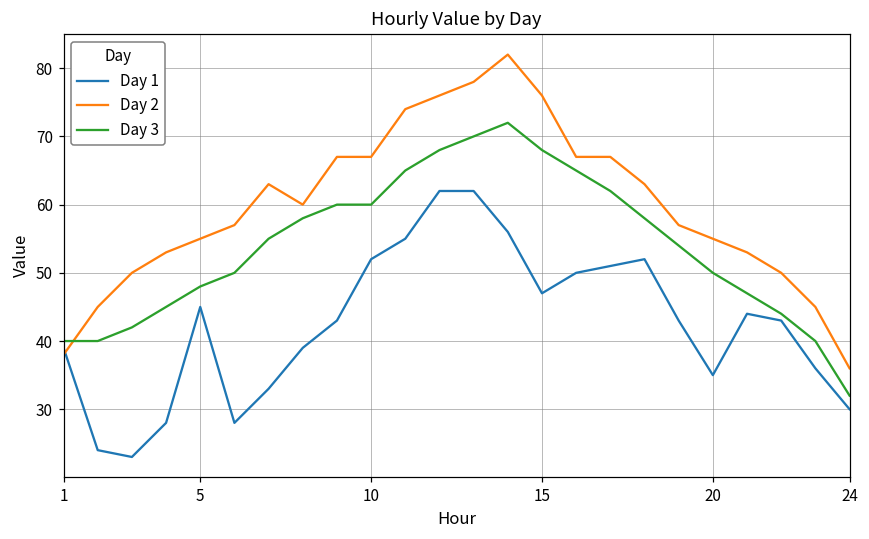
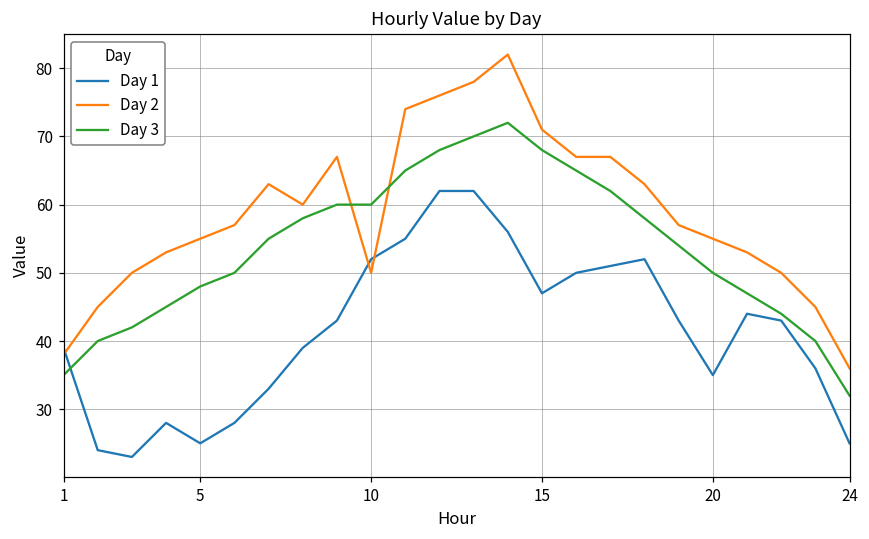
  {
    "Day 1": {
      "1": 39,
-     "5": 45,
+     "5": 25,
      "10": 52,
      "15": 47,
      "20": 35,
-     "24": 30
+     "24": 25
    },
    "Day 2": {
      "1": 38,
      "5": 55,
-     "10": 67,
-     "15": 76,
+     "10": 50,
+     "15": 71,
      "20": 55,
      "24": 36
    },
    "Day 3": {
-     "1": 40,
+     "1": 35,
      "5": 48,
      "10": 60,
      "15": 68,
      "20": 50,
      "24": 32
    }
  }
